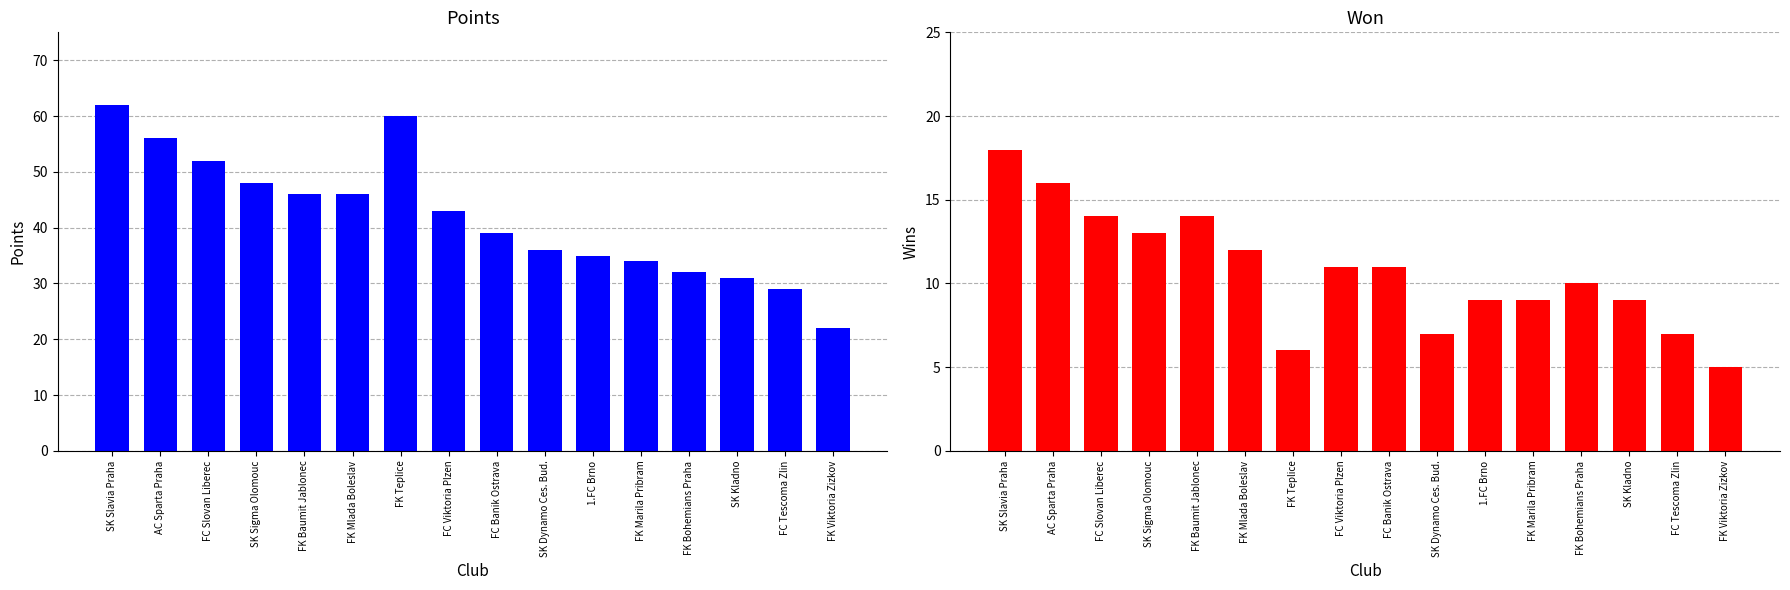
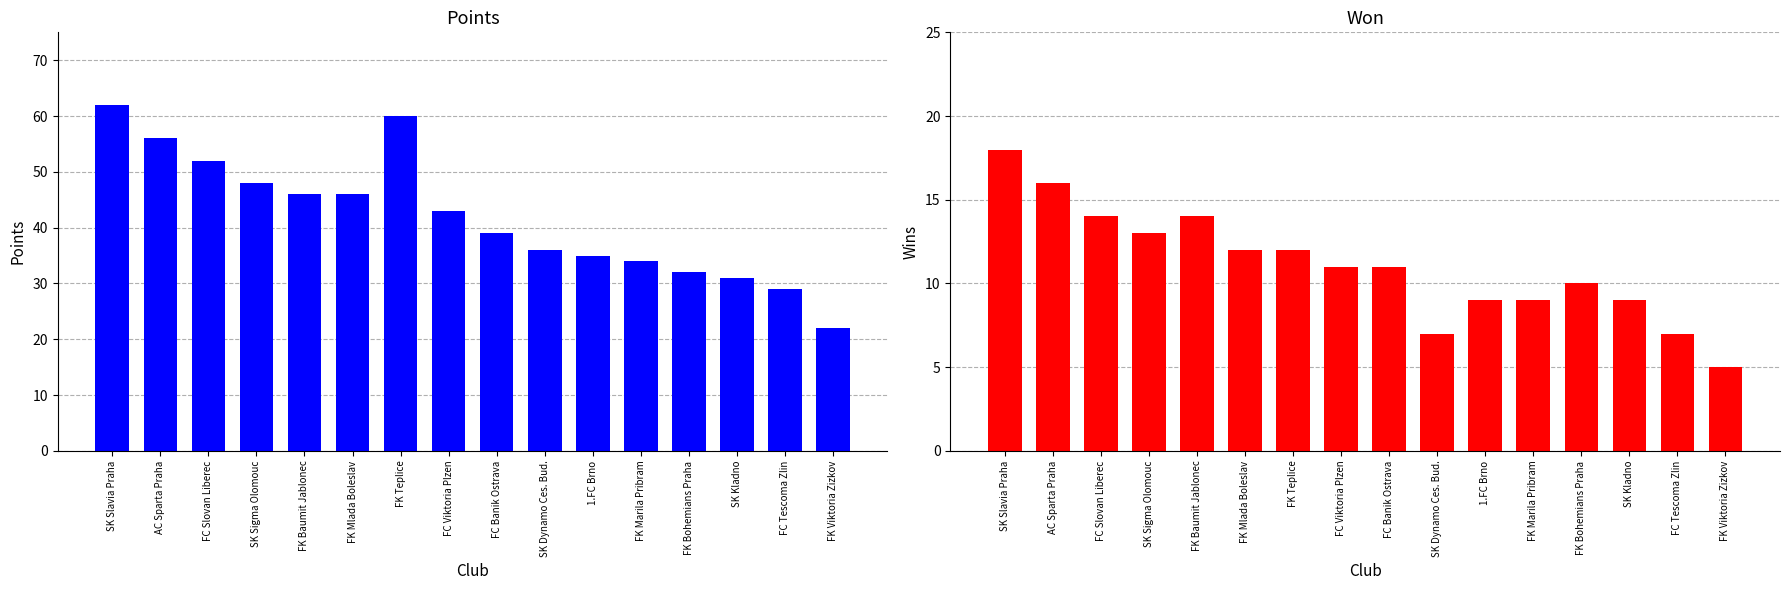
  {
    "Points": {
      "SK Slavia Praha": 62,
      "AC Sparta Praha": 56,
      "FC Slovan Liberec": 52,
      "SK Sigma Olomouc": 48,
      "FK Baumit Jablonec": 46,
      "FK Mlada Boleslav": 46,
      "FK Teplice": 60,
      "FC Viktoria Plzen": 43,
      "FC Banik Ostrava": 39,
      "SK Dynamo Ces. Bud.": 36,
      "1.FC Brno": 35,
      "FK Marila Pribram": 34,
      "FK Bohemians Praha": 32,
      "SK Kladno": 31,
      "FC Tescoma Zlin": 29,
      "FK Viktoria Zizkov": 22
    },
    "Won": {
      "SK Slavia Praha": 18,
      "AC Sparta Praha": 16,
      "FC Slovan Liberec": 14,
      "SK Sigma Olomouc": 13,
      "FK Baumit Jablonec": 14,
      "FK Mlada Boleslav": 12,
-     "FK Teplice": 6,
+     "FK Teplice": 12,
      "FC Viktoria Plzen": 11,
      "FC Banik Ostrava": 11,
      "SK Dynamo Ces. Bud.": 7,
      "1.FC Brno": 9,
      "FK Marila Pribram": 9,
      "FK Bohemians Praha": 10,
      "SK Kladno": 9,
      "FC Tescoma Zlin": 7,
      "FK Viktoria Zizkov": 5
    }
  }
